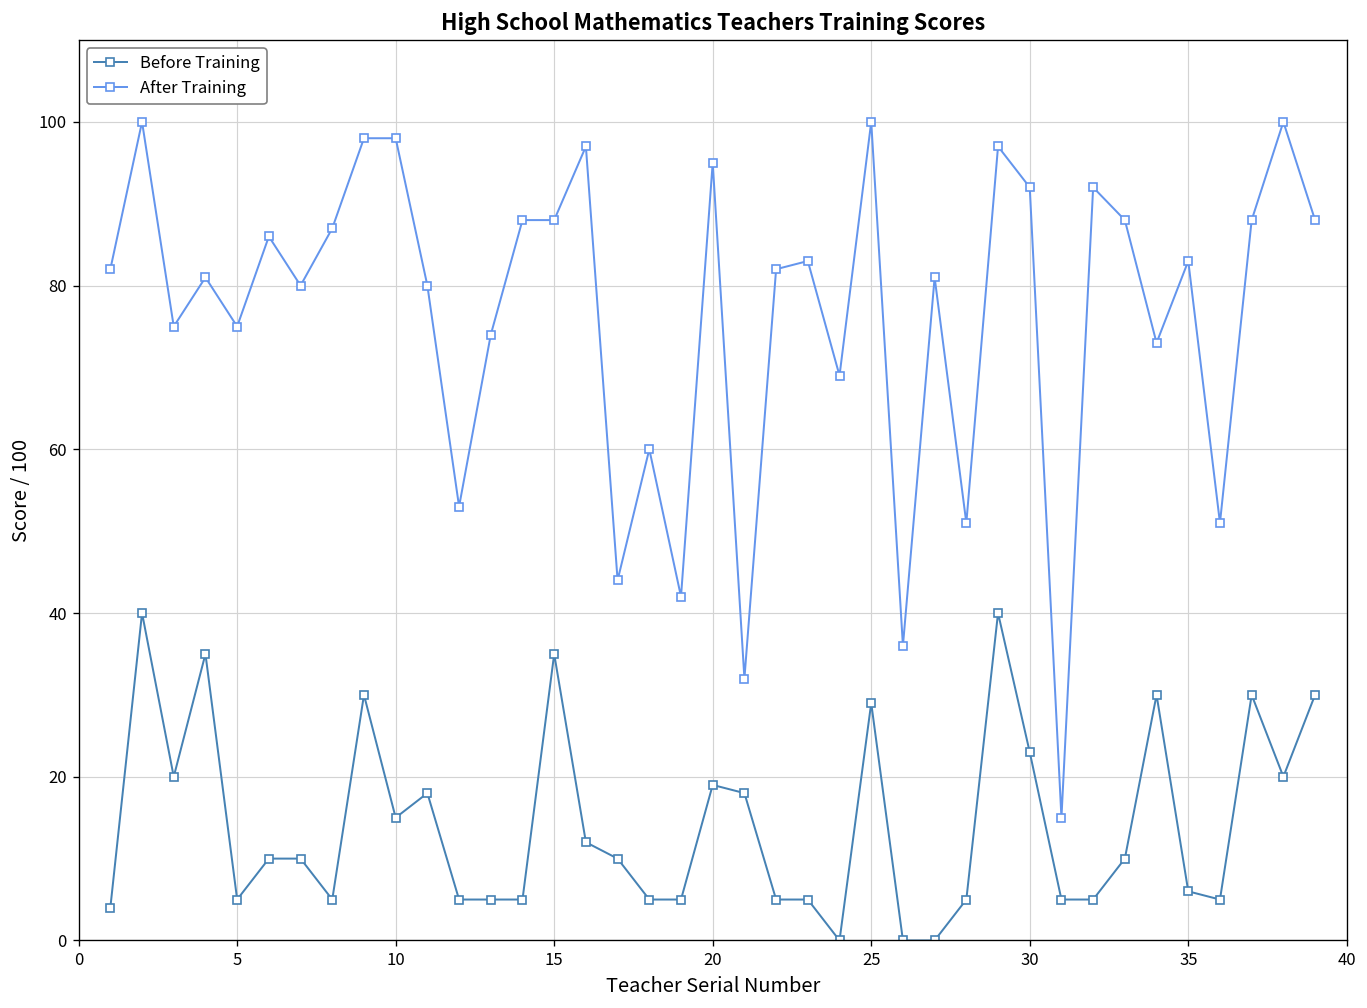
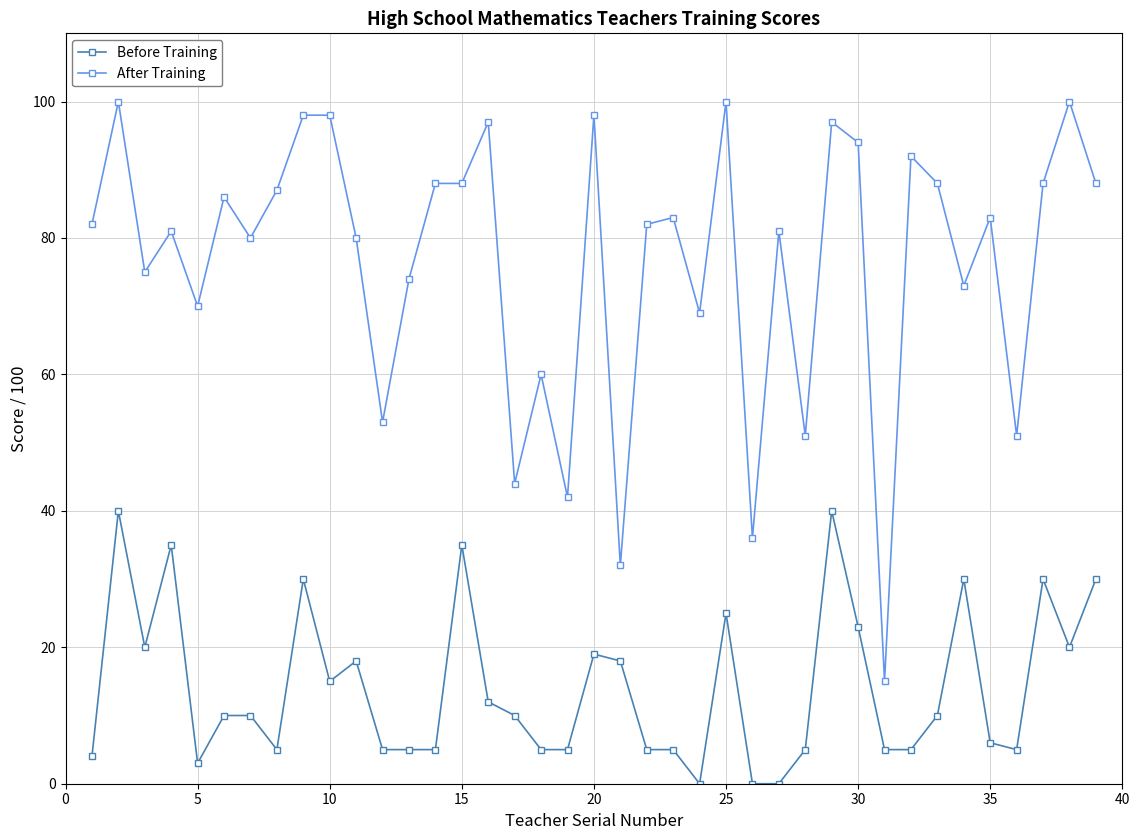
  {
    "Before Training": {
-     "5": 5,
+     "5": 3,
      "10": 15,
      "15": 35,
      "20": 19,
-     "25": 29,
+     "25": 25,
      "30": 23,
      "35": 6
    },
    "After Training": {
-     "5": 75,
+     "5": 70,
      "10": 98,
      "15": 88,
-     "20": 95,
+     "20": 98,
      "25": 100,
-     "30": 92,
+     "30": 94,
      "35": 83
    }
  }
